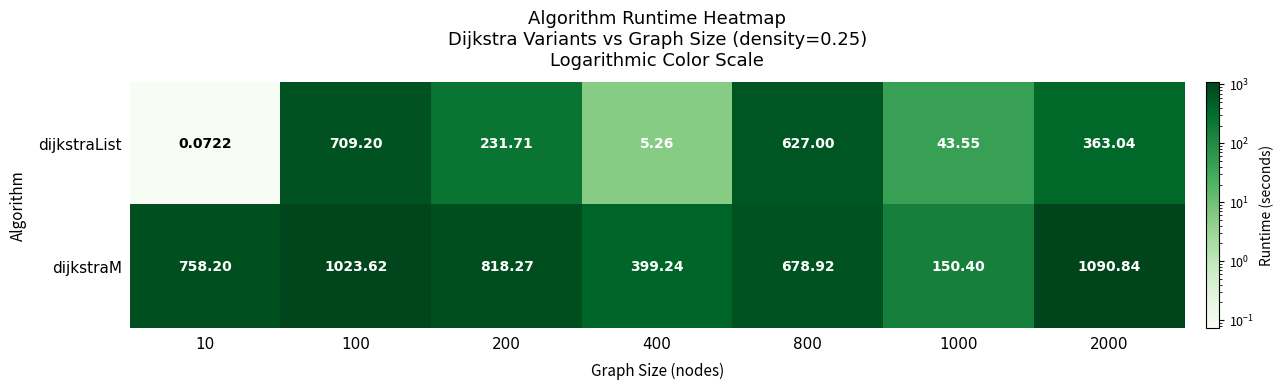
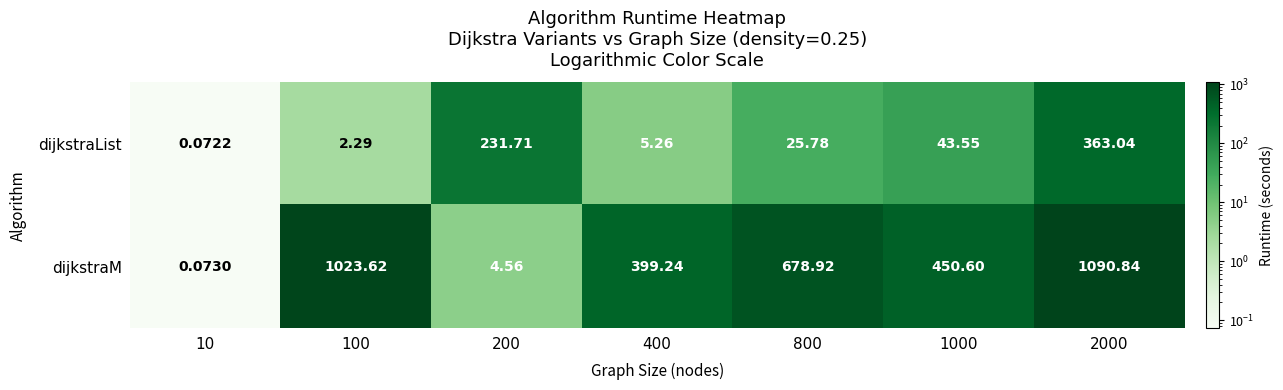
  {
    "dijkstraList": {
      "10": 0.0722,
-     "100": 709.20,
+     "100": 2.29,
      "200": 231.71,
      "400": 5.26,
-     "800": 627.00,
+     "800": 25.78,
      "1000": 43.55,
      "2000": 363.04
    },
    "dijkstraM": {
-     "10": 758.20,
+     "10": 0.0730,
      "100": 1023.62,
-     "200": 818.27,
+     "200": 4.56,
      "400": 399.24,
      "800": 678.92,
-     "1000": 150.40,
+     "1000": 450.60,
      "2000": 1090.84
    }
  }
